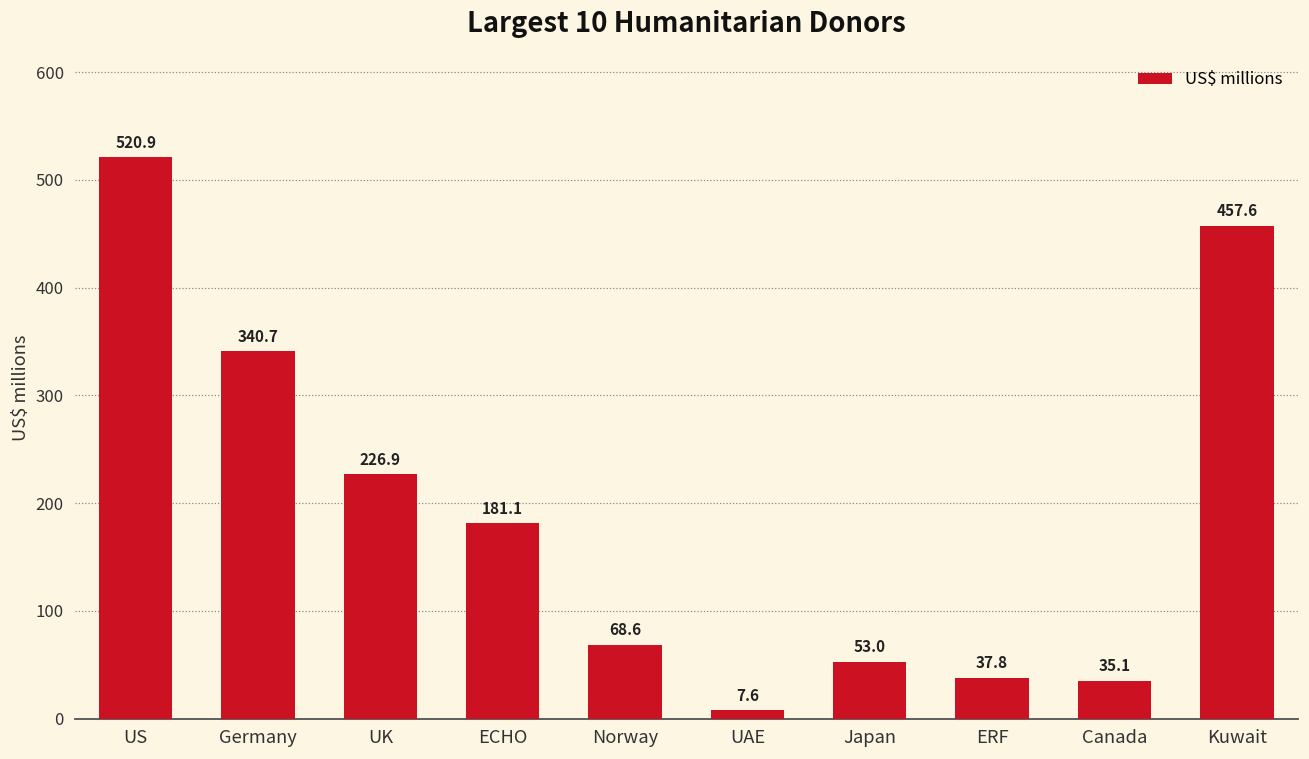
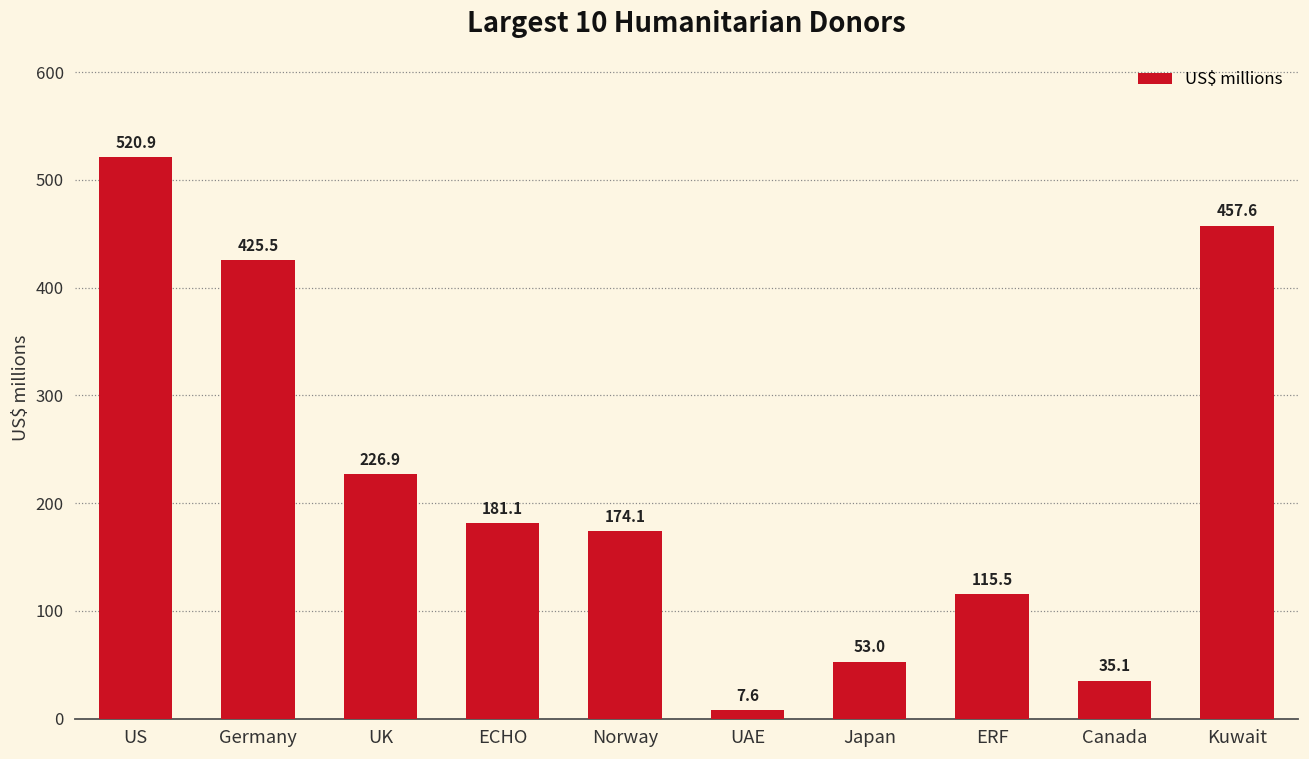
  {
    "US": 520.9,
-   "Germany": 340.7,
+   "Germany": 425.5,
    "UK": 226.9,
    "ECHO": 181.1,
-   "Norway": 68.6,
+   "Norway": 174.1,
    "UAE": 7.6,
    "Japan": 53.0,
-   "ERF": 37.8,
+   "ERF": 115.5,
    "Canada": 35.1,
    "Kuwait": 457.6
  }
